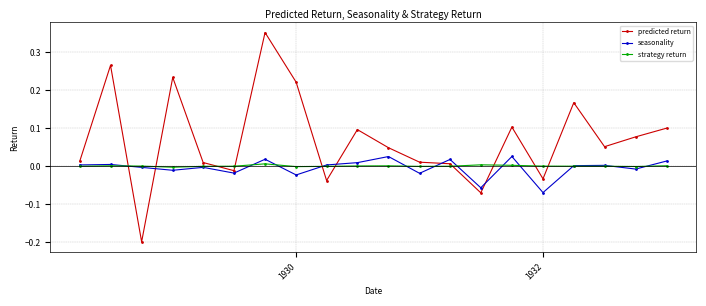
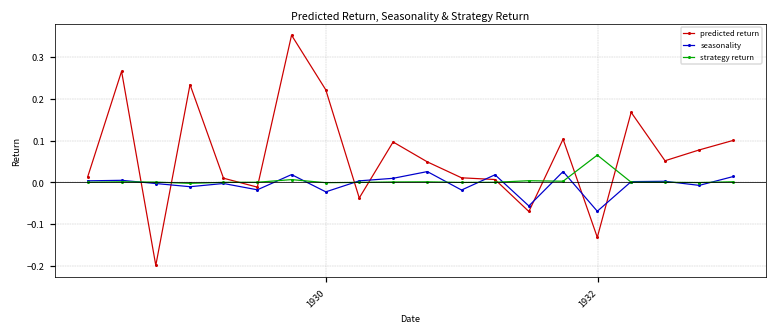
  {
    "predicted return": {
      "1930": 0.22,
-     "1932": -0.03
+     "1932": -0.13
    },
    "seasonality": {
      "1930": -0.02,
      "1932": -0.07
    },
    "strategy return": {
      "1930": 0.00,
-     "1932": 0.00
+     "1932": 0.07
    }
  }
